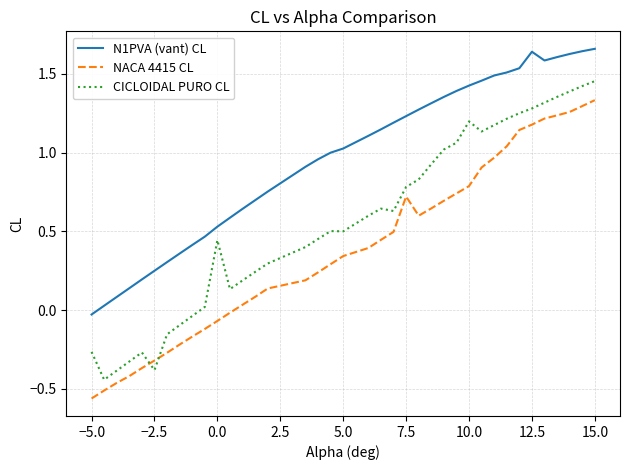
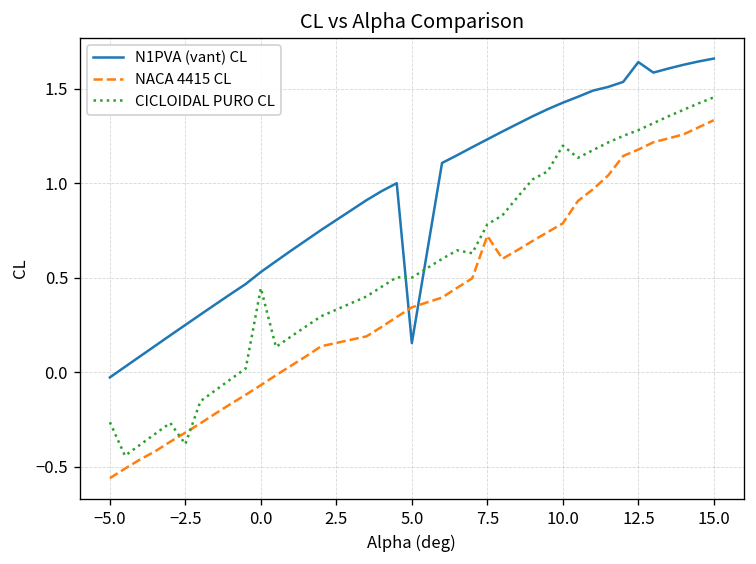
  {
    "N1PVA (vant) CL": {
      "−5.0": -0.03,
      "−2.5": 0.25,
      "0.0": 0.53,
-     "5.0": 1.03,
+     "5.0": 0.15,
      "7.5": 1.23,
      "10.0": 1.43,
      "12.5": 1.64,
      "15.0": 1.66
    },
    "NACA 4415 CL": {
      "−5.0": -0.56,
      "−2.5": -0.32,
      "0.0": -0.07,
      "5.0": 0.34,
      "7.5": 0.72,
      "10.0": 0.79,
      "12.5": 1.18,
      "15.0": 1.33
    },
    "CICLOIDAL PURO CL": {
      "−5.0": -0.27,
      "−2.5": -0.38,
      "0.0": 0.44,
      "5.0": 0.50,
      "7.5": 0.78,
      "10.0": 1.20,
      "12.5": 1.28,
      "15.0": 1.45
    }
  }
